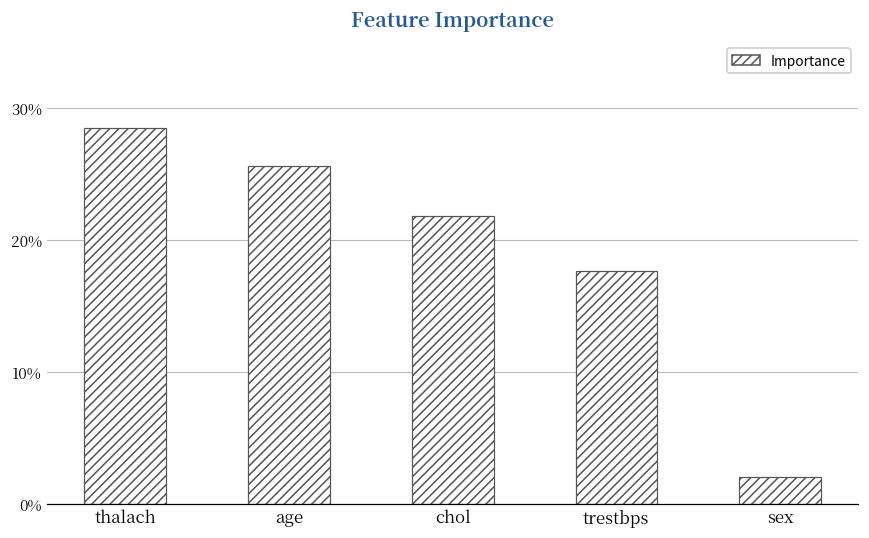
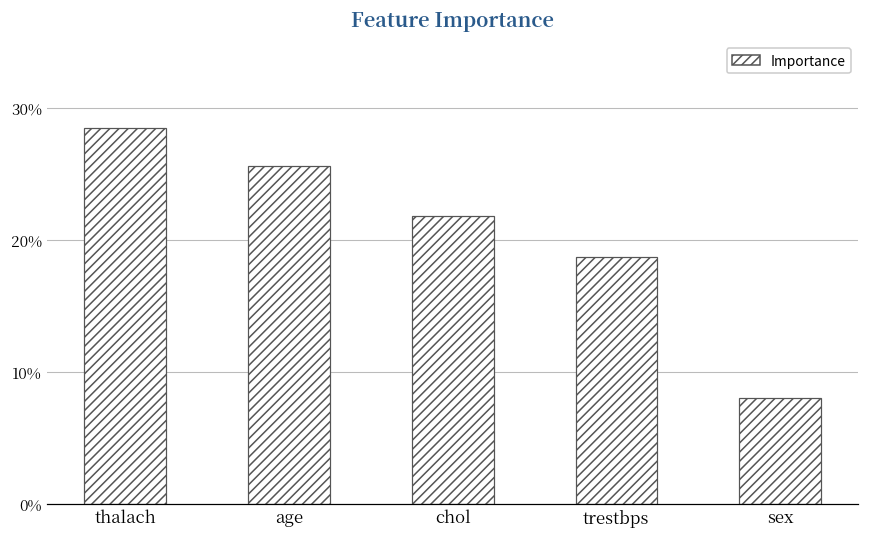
  {
    "thalach": "28.5%",
    "age": "25.6%",
    "chol": "21.8%",
-   "trestbps": "17.6%",
-   "sex": "2.0%"
+   "trestbps": "18.6%",
+   "sex": "8.0%"
  }
